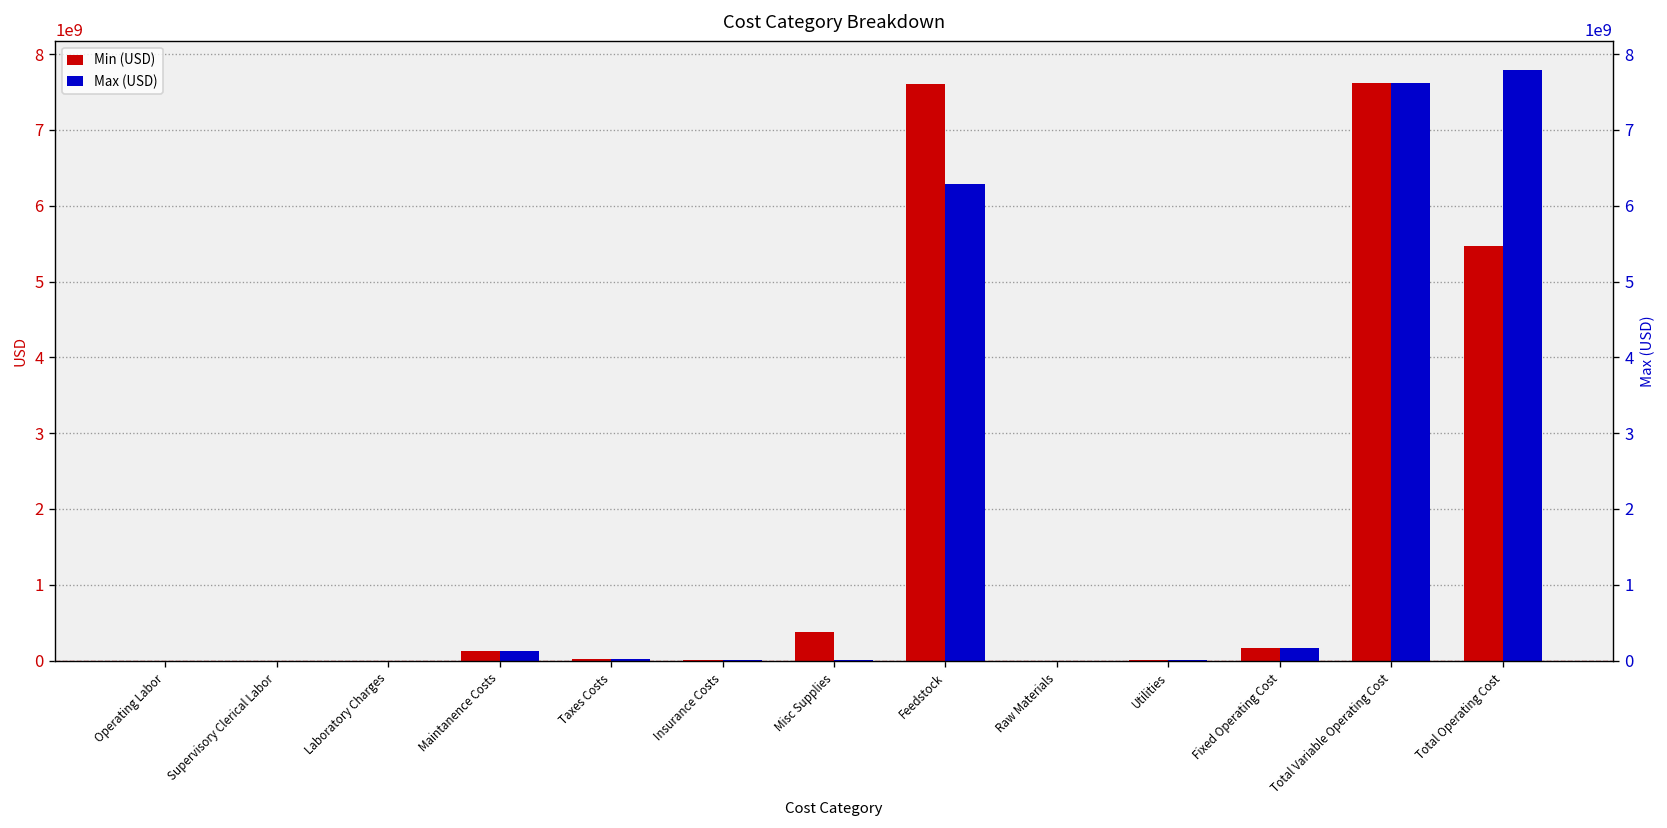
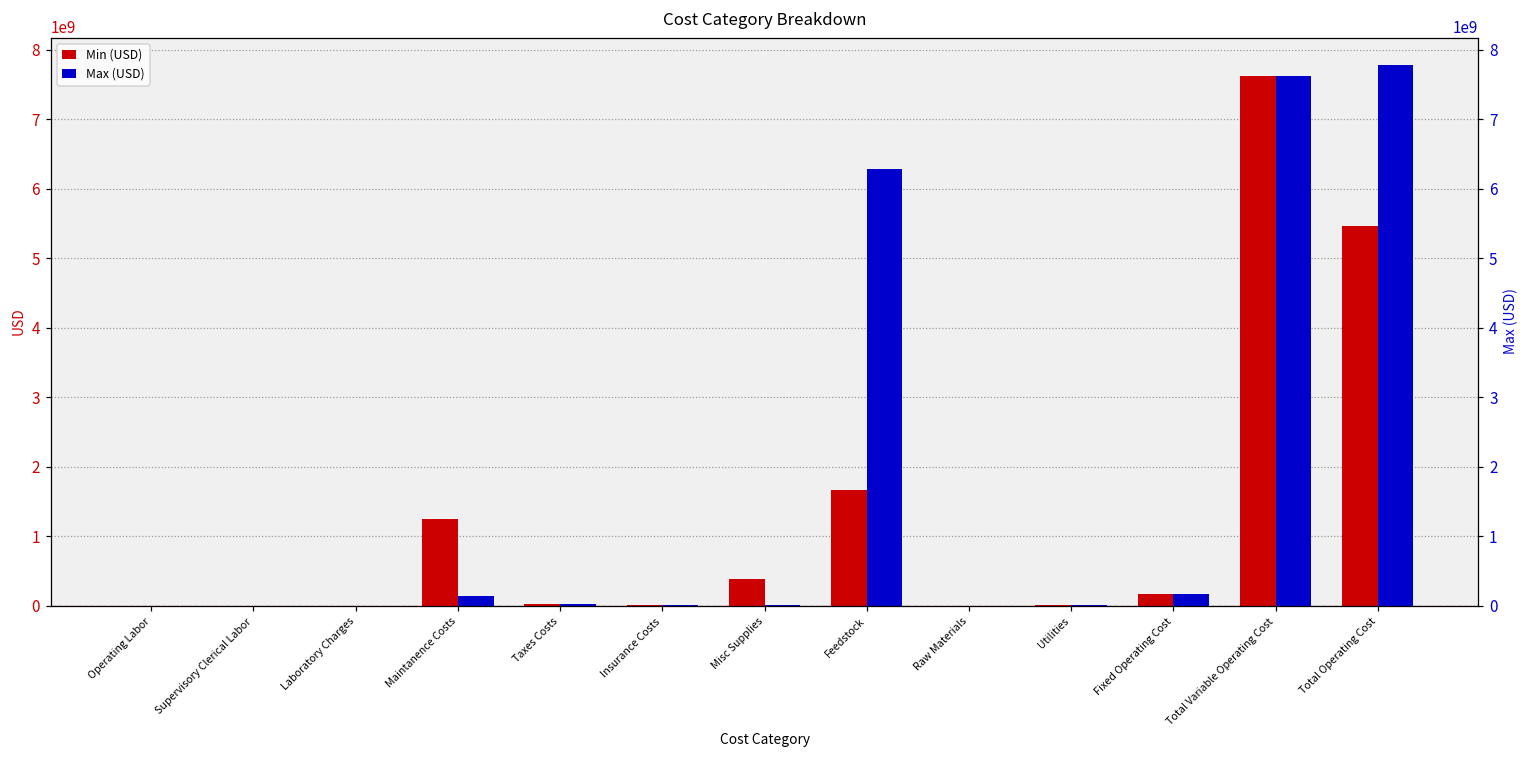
  {
    "Min (USD)": {
-     "Maintanence Costs": 100000000,
+     "Maintanence Costs": 1300000000,
      "Misc Supplies": 400000000,
-     "Feedstock": 7600000000,
+     "Feedstock": 1700000000,
      "Fixed Operating Cost": 200000000,
      "Total Variable Operating Cost": 7600000000,
      "Total Operating Cost": 5500000000
    },
    "Max (USD)": {
      "Maintanence Costs": 100000000,
      "Feedstock": 6300000000,
      "Fixed Operating Cost": 200000000,
      "Total Variable Operating Cost": 7600000000,
      "Total Operating Cost": 7800000000
    }
  }
